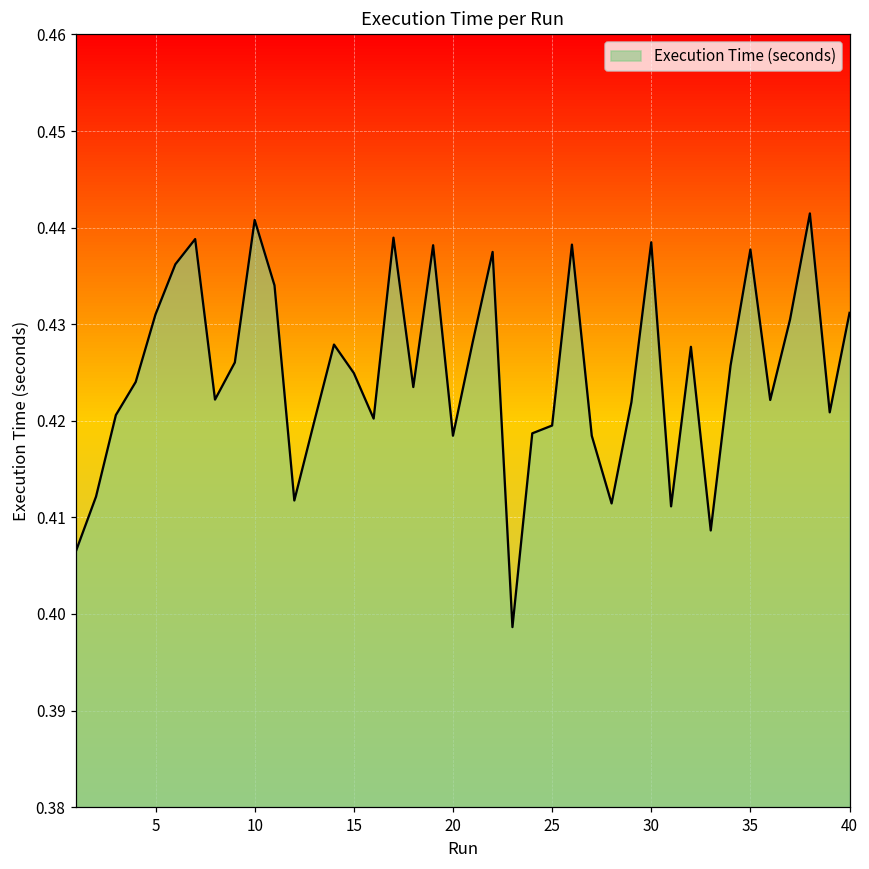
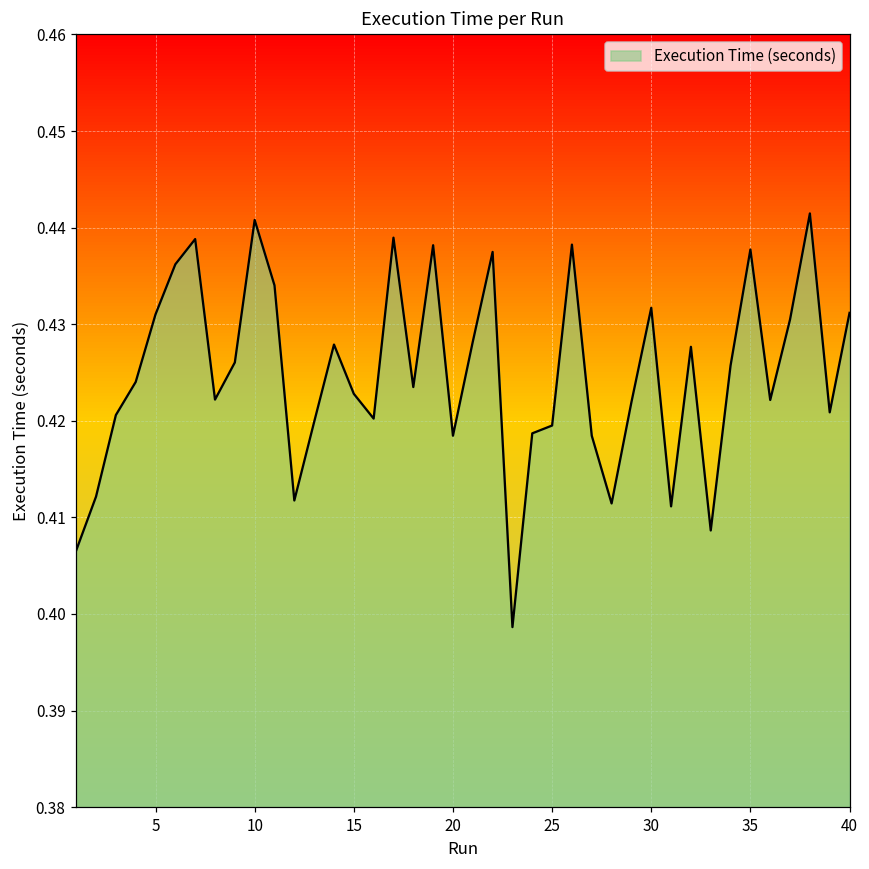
  {
    "5": 0.431,
    "10": 0.441,
-   "15": 0.425,
+   "15": 0.423,
    "20": 0.418,
    "25": 0.420,
-   "30": 0.438,
+   "30": 0.432,
    "35": 0.438,
    "40": 0.431
  }
